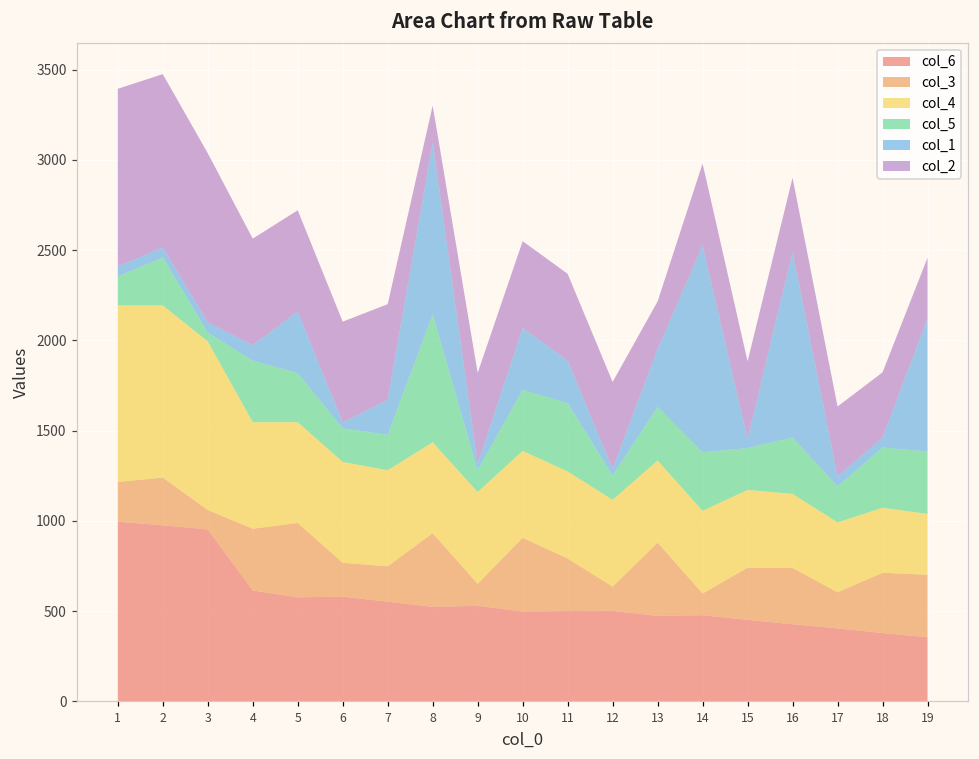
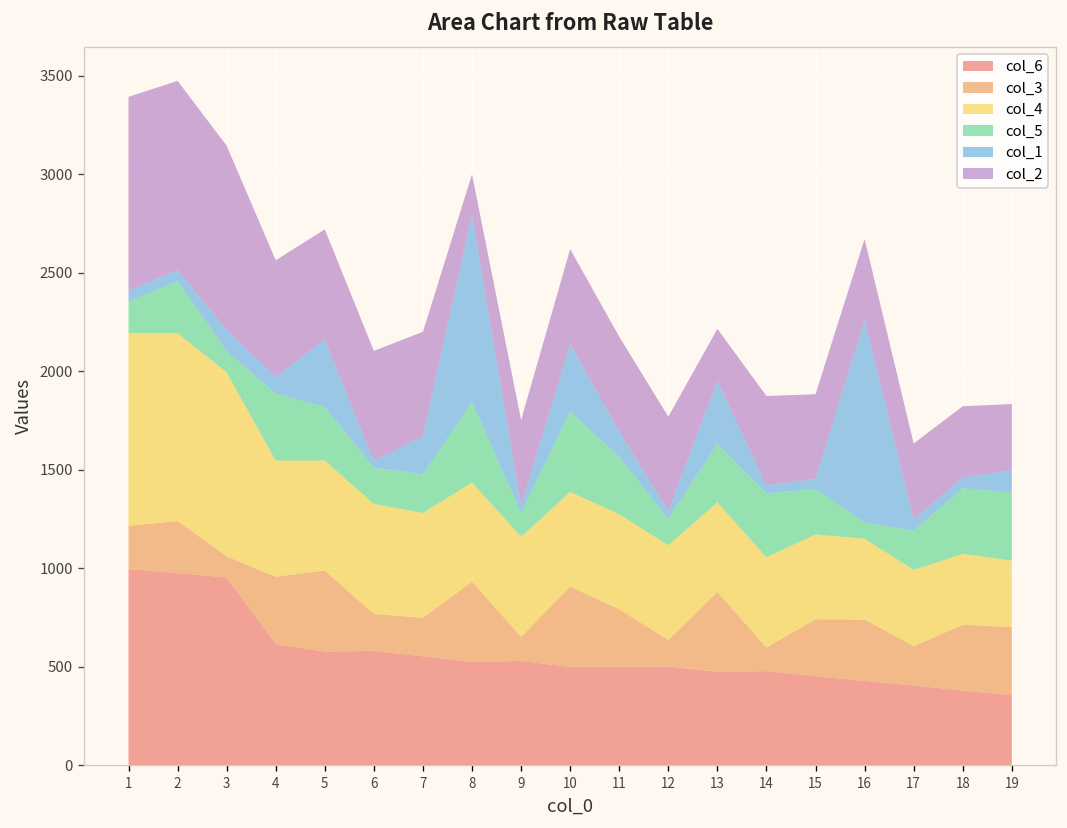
  {
    "col_5": {
      "1": 160,
      "2": 270,
-     "3": 50,
+     "3": 110,
      "4": 340,
      "5": 270,
      "6": 190,
      "7": 200,
-     "8": 710,
+     "8": 410,
      "9": 120,
-     "10": 340,
-     "11": 380,
+     "10": 410,
+     "11": 290,
      "12": 140,
      "13": 300,
      "14": 320,
      "15": 230,
-     "16": 310,
+     "16": 80,
      "17": 200,
      "18": 330,
      "19": 350
    },
    "col_1": {
      "1": 60,
      "2": 60,
-     "3": 60,
+     "3": 110,
      "4": 90,
      "5": 340,
      "6": 30,
      "7": 190,
      "8": 950,
      "9": 40,
      "10": 340,
-     "11": 240,
+     "11": 130,
      "12": 40,
      "13": 320,
-     "14": 1150,
+     "14": 40,
      "15": 50,
      "16": 1030,
      "17": 60,
      "18": 60,
-     "19": 740
+     "19": 110
    },
    "col_2": {
      "1": 980,
      "2": 960,
      "3": 940,
      "4": 590,
      "5": 560,
      "6": 560,
      "7": 530,
      "8": 200,
-     "9": 500,
+     "9": 440,
      "10": 480,
      "11": 480,
      "12": 480,
      "13": 260,
      "14": 450,
      "15": 430,
      "16": 410,
      "17": 390,
      "18": 360,
      "19": 340
    }
  }
